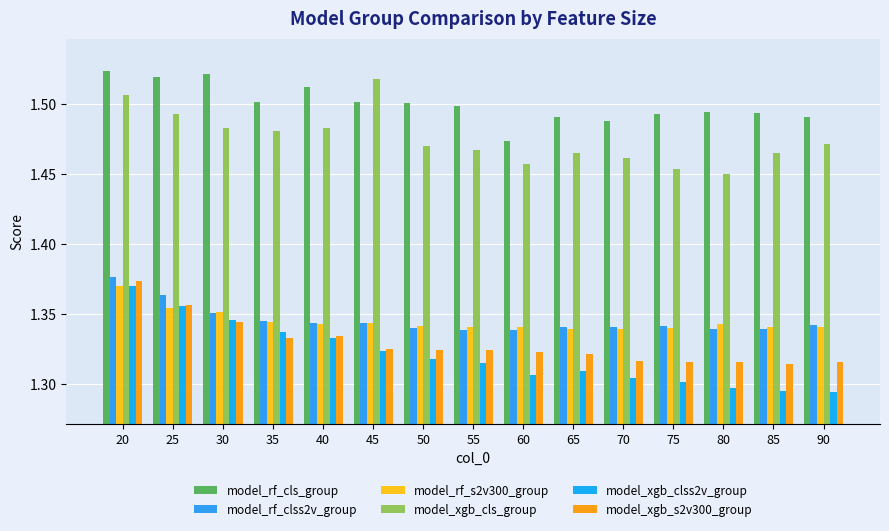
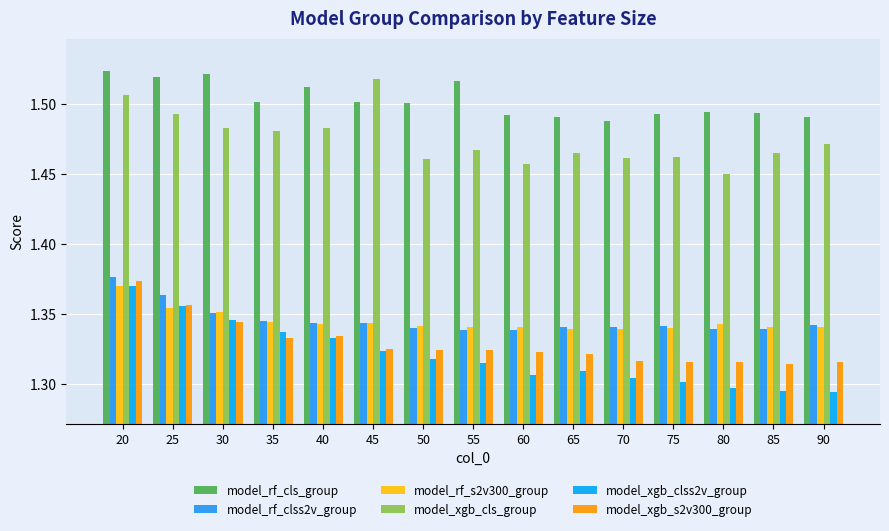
  {
    "model_rf_cls_group": {
      "20": 1.524,
      "25": 1.519,
      "30": 1.522,
      "35": 1.501,
      "40": 1.513,
      "45": 1.501,
      "50": 1.501,
-     "55": 1.499,
-     "60": 1.473,
+     "55": 1.516,
+     "60": 1.492,
      "65": 1.491,
      "70": 1.488,
      "75": 1.493,
      "80": 1.494,
      "85": 1.494,
      "90": 1.491
    },
    "model_xgb_cls_group": {
      "20": 1.506,
      "25": 1.493,
      "30": 1.483,
      "35": 1.481,
      "40": 1.483,
      "45": 1.518,
-     "50": 1.470,
+     "50": 1.461,
      "55": 1.467,
      "60": 1.457,
      "65": 1.465,
      "70": 1.461,
-     "75": 1.454,
+     "75": 1.462,
      "80": 1.450,
      "85": 1.465,
      "90": 1.472
    }
  }
